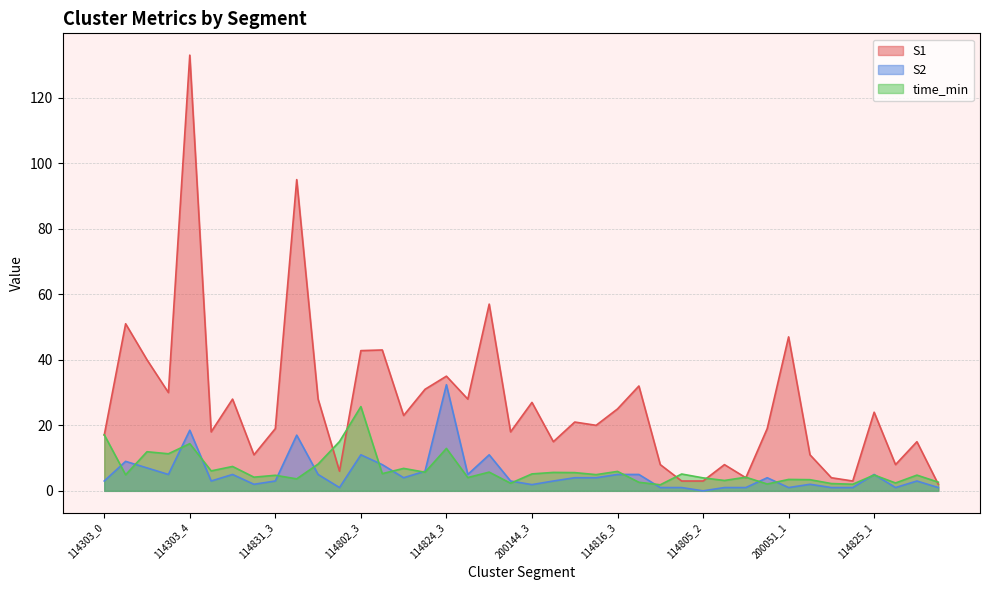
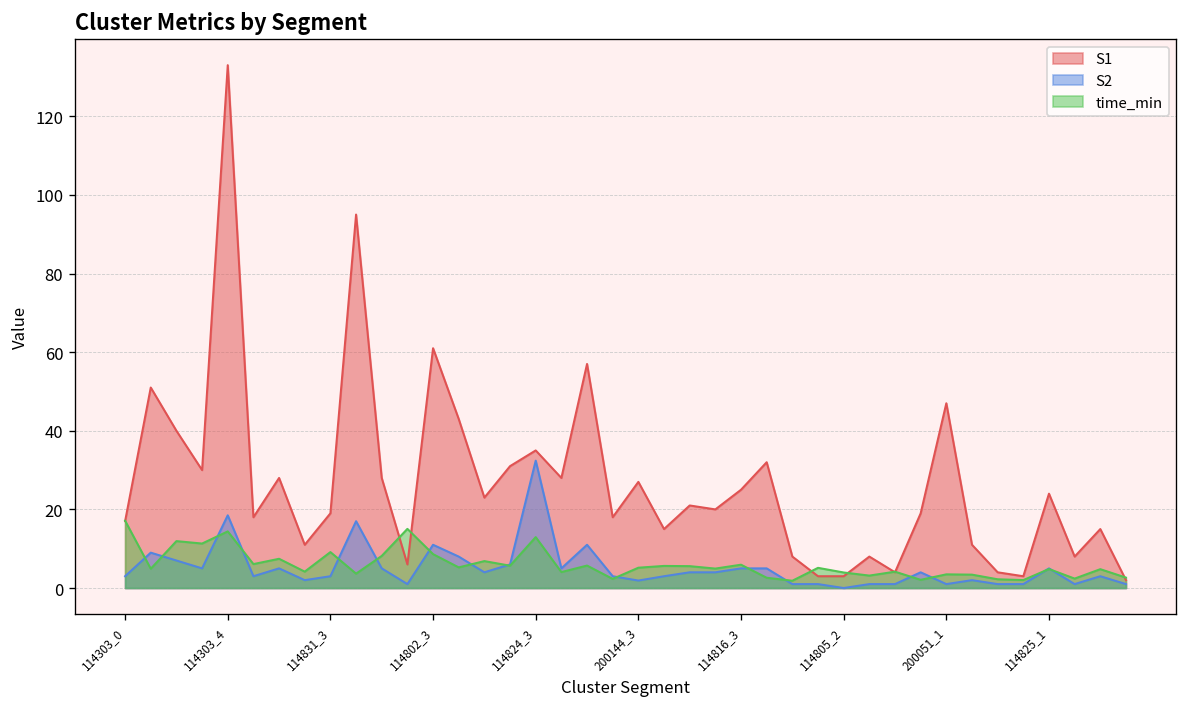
  {
    "S1": {
      "114303_4": 133,
      "114831_3": 19,
-     "114802_3": 43,
+     "114802_3": 61,
      "114824_3": 35,
      "200144_3": 27,
      "114816_3": 25,
      "114805_2": 3,
      "200051_1": 47,
      "114825_1": 24
    },
    "S2": {
      "114303_0": 3,
      "114303_4": 19,
      "114831_3": 3,
      "114802_3": 11,
      "114824_3": 32,
      "200144_3": 2,
      "114816_3": 5,
      "114805_2": 0,
      "200051_1": 1
    },
    "time_min": {
      "114303_4": 14,
-     "114831_3": 5,
-     "114802_3": 26,
+     "114831_3": 9,
+     "114802_3": 9,
      "114824_3": 13,
      "200144_3": 5,
      "114816_3": 6,
      "114805_2": 4,
      "200051_1": 3
    }
  }
